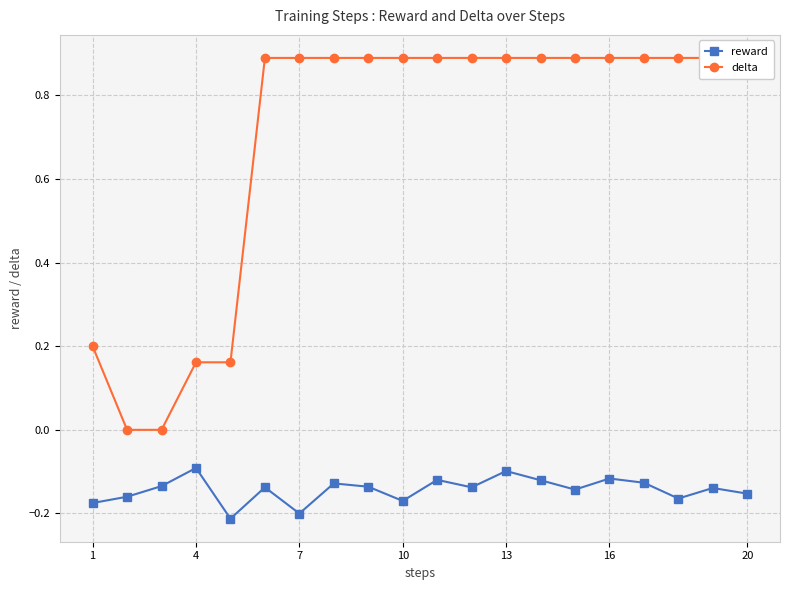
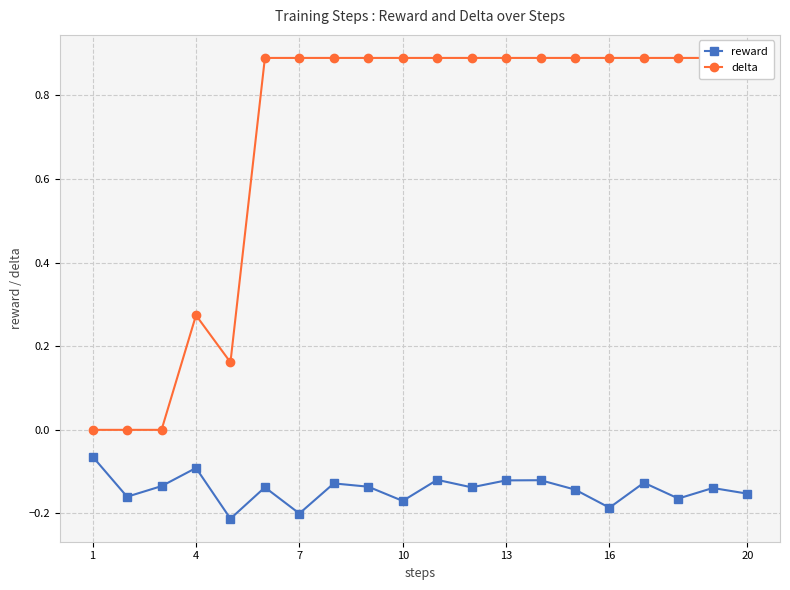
  {
    "reward": {
-     "1": -0.18,
+     "1": -0.06,
      "4": -0.09,
      "7": -0.20,
      "10": -0.17,
-     "13": -0.10,
-     "16": -0.12,
+     "13": -0.12,
+     "16": -0.19,
      "20": -0.15
    },
    "delta": {
-     "1": 0.2,
-     "4": 0.16,
+     "1": 0.0,
+     "4": 0.27,
      "7": 0.89,
      "10": 0.89,
      "13": 0.89,
      "16": 0.89
    }
  }
